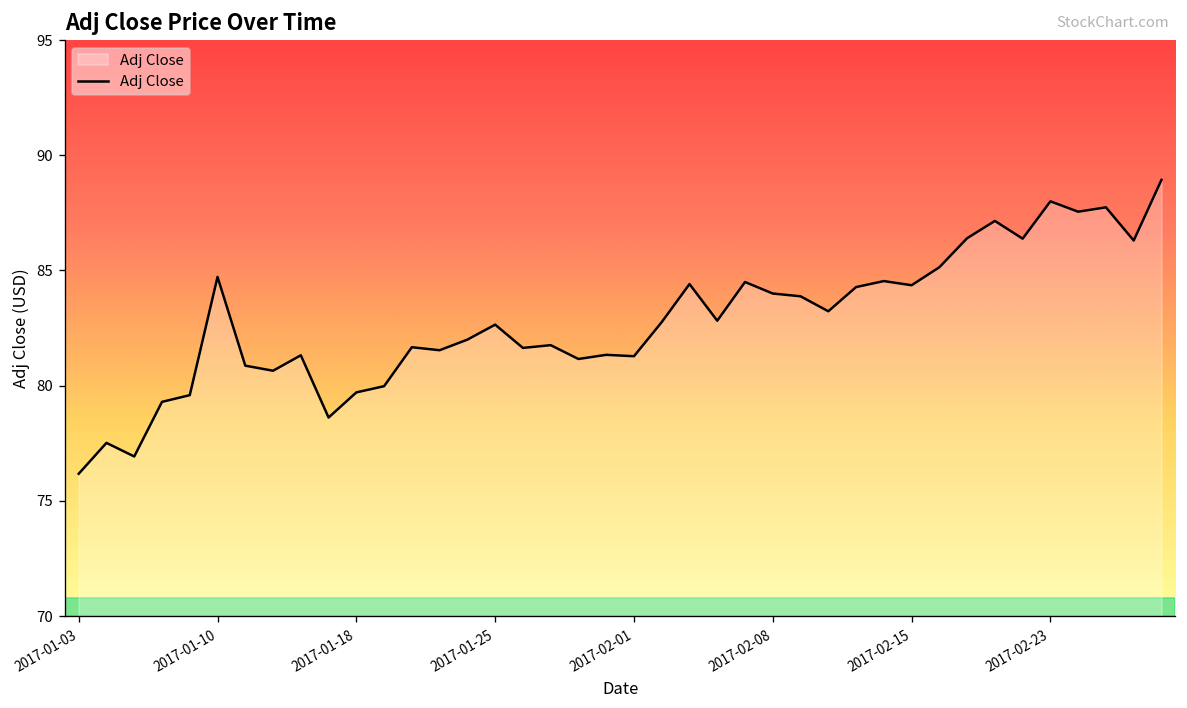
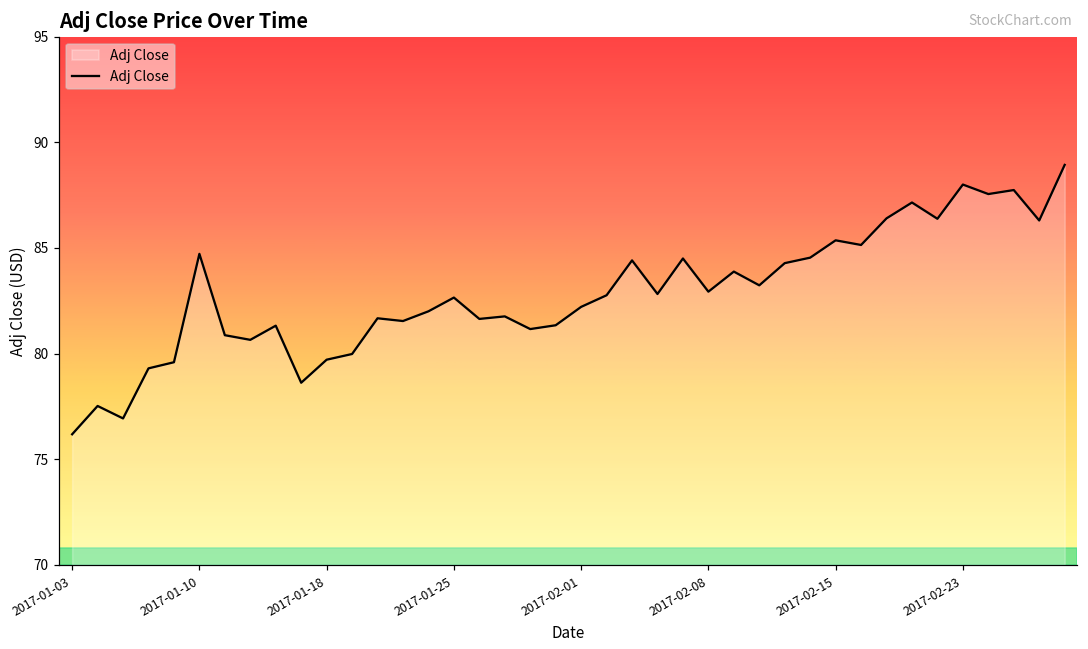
  {
    "2017-01-03": 76.2,
    "2017-01-10": 84.7,
    "2017-01-18": 79.7,
    "2017-01-25": 82.7,
-   "2017-02-01": 81.3,
-   "2017-02-08": 84.0,
-   "2017-02-15": 84.4,
+   "2017-02-01": 82.2,
+   "2017-02-08": 82.9,
+   "2017-02-15": 85.4,
    "2017-02-23": 88.0
  }
